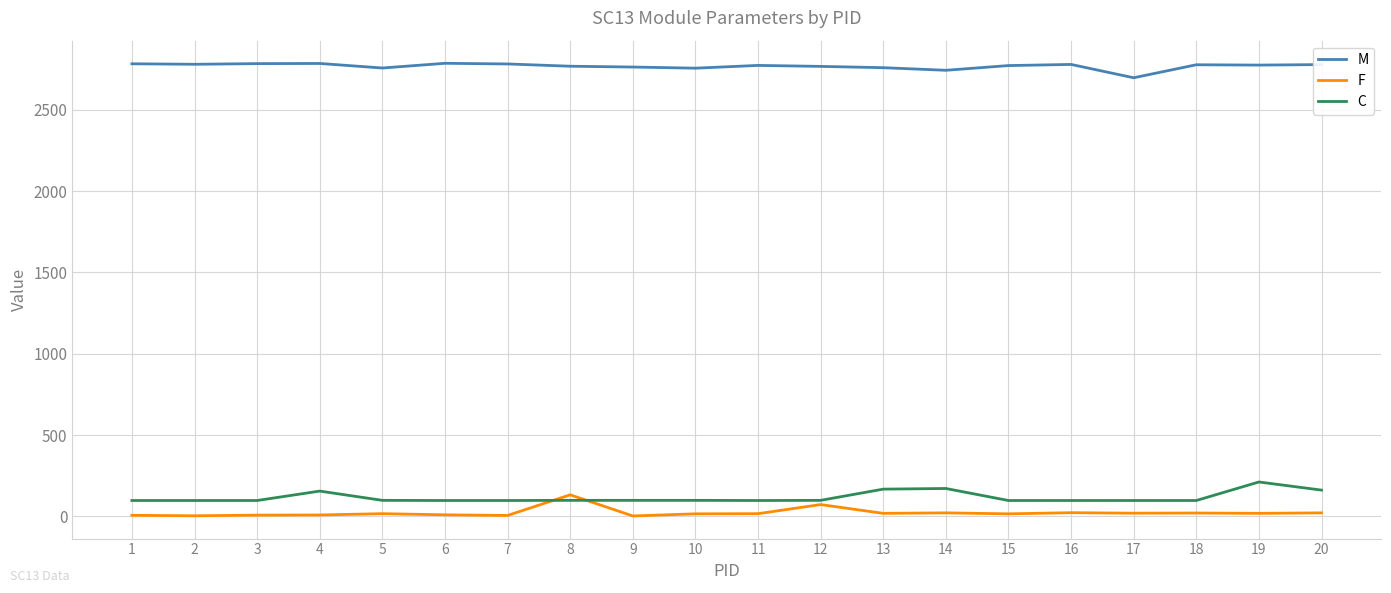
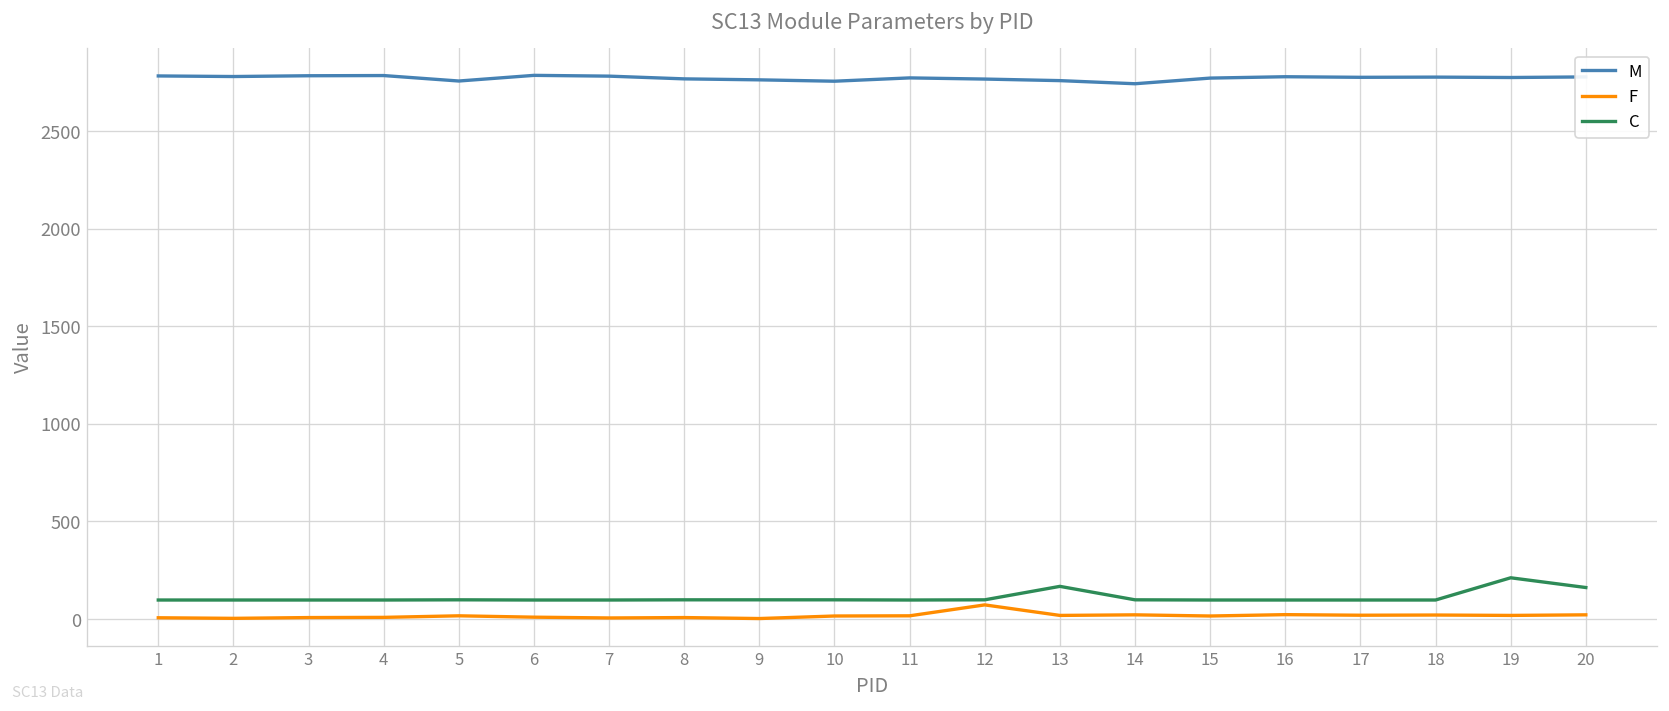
  {
    "M": {
      "1": 2780,
      "2": 2780,
      "3": 2790,
      "4": 2790,
      "5": 2760,
      "6": 2790,
      "7": 2780,
      "8": 2770,
      "9": 2760,
      "10": 2760,
      "11": 2770,
      "12": 2770,
      "13": 2760,
      "14": 2740,
      "15": 2770,
      "16": 2780,
-     "17": 2700,
+     "17": 2780,
      "18": 2780,
      "19": 2780
    },
    "F": {
      "1": 10,
      "2": 0,
      "3": 10,
      "4": 10,
      "5": 20,
      "6": 10,
      "7": 10,
-     "8": 130,
+     "8": 10,
      "9": 0,
      "10": 20,
      "11": 20,
      "12": 70,
      "13": 20,
      "14": 20,
      "15": 20,
      "16": 20,
      "17": 20,
      "18": 20,
      "19": 20,
      "20": 20
    },
    "C": {
      "1": 100,
      "2": 100,
      "3": 100,
-     "4": 160,
+     "4": 100,
      "5": 100,
      "6": 100,
      "7": 100,
      "8": 100,
      "9": 100,
      "10": 100,
      "11": 100,
      "12": 100,
      "13": 170,
-     "14": 170,
+     "14": 100,
      "15": 100,
      "16": 100,
      "17": 100,
      "18": 100,
      "19": 210,
      "20": 160
    }
  }
